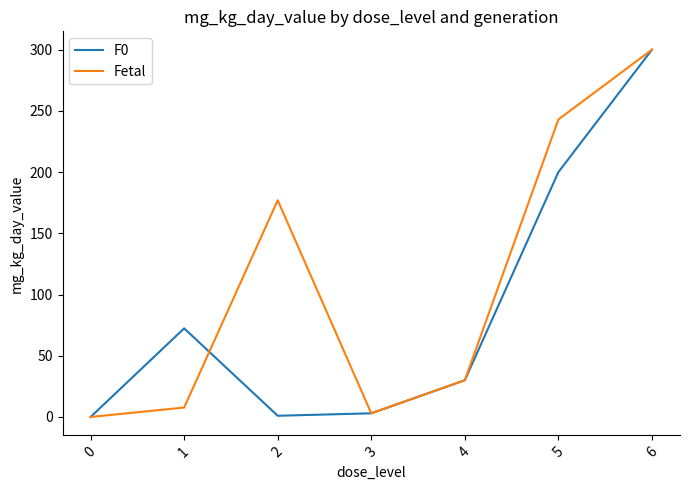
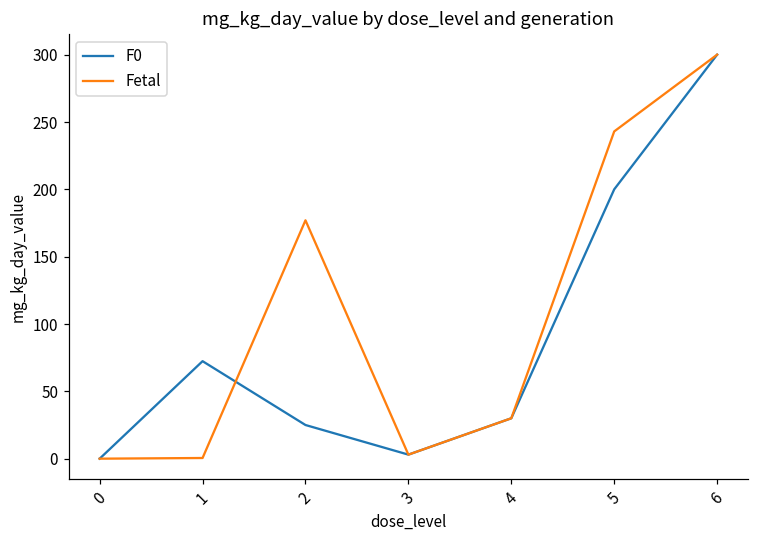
  {
    "F0": {
      "1": 72,
-     "2": 1,
+     "2": 25,
      "5": 200
    },
    "Fetal": {
-     "1": 8,
+     "1": 1,
      "2": 177,
      "5": 243
    }
  }
